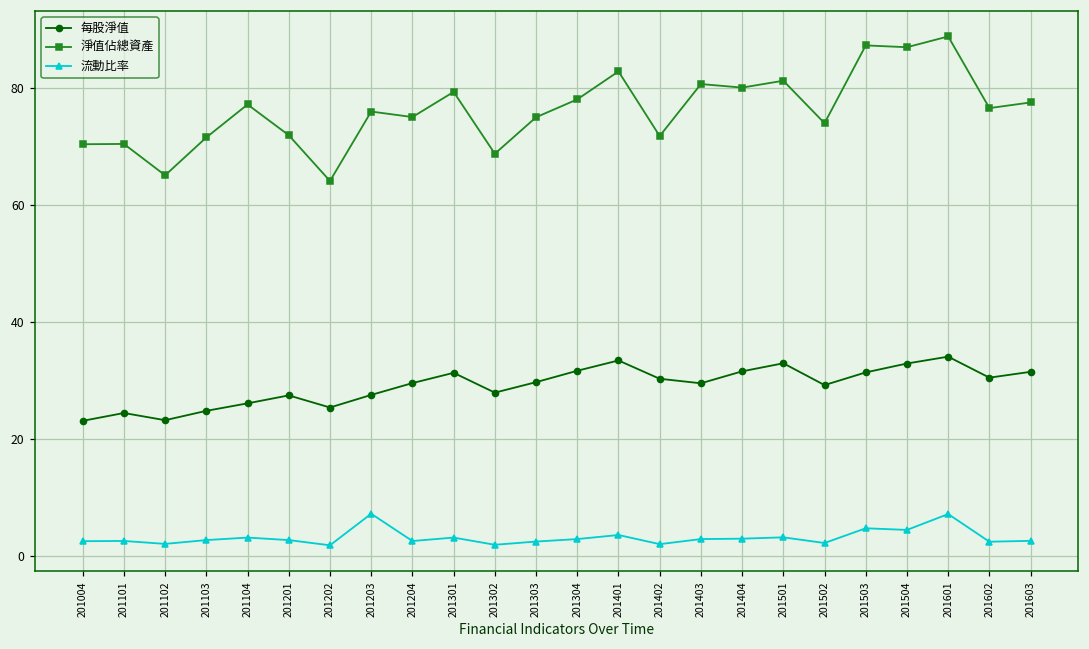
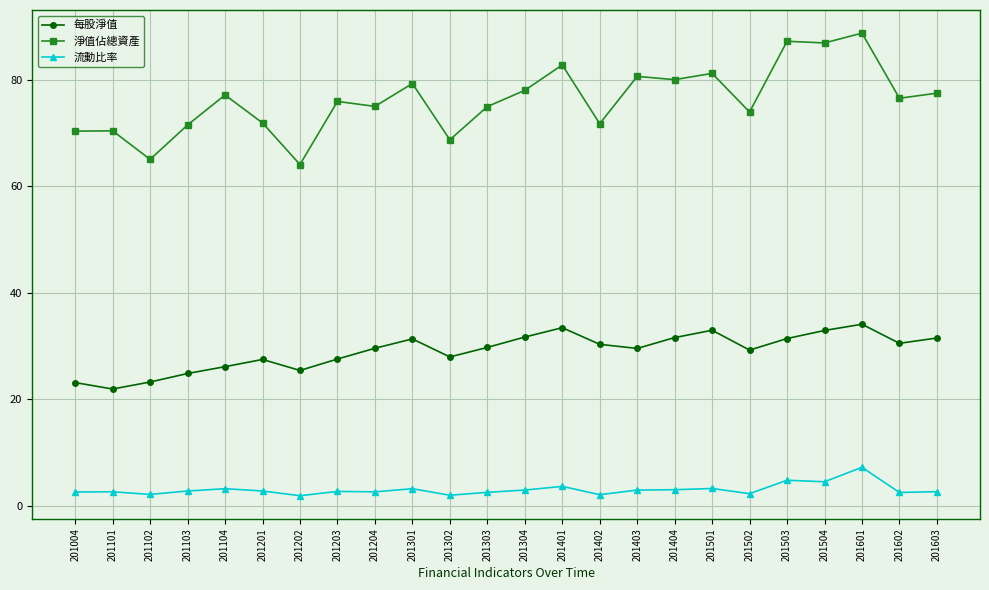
  {
    "每股淨值": {
      "201004": 23,
-     "201101": 24,
+     "201101": 22,
      "201102": 23,
      "201103": 25,
      "201104": 26,
      "201201": 27,
      "201202": 25,
      "201203": 28,
      "201204": 30,
      "201301": 31,
      "201302": 28,
      "201303": 30,
      "201304": 32,
      "201401": 33,
      "201402": 30,
      "201403": 30,
      "201404": 32,
      "201501": 33,
      "201502": 29,
      "201503": 31,
      "201504": 33,
      "201601": 34,
      "201602": 31,
      "201603": 32
    },
    "淨值佔總資產": {
      "201004": 70,
      "201101": 70,
      "201102": 65,
      "201103": 72,
      "201104": 77,
      "201201": 72,
      "201202": 64,
      "201203": 76,
      "201204": 75,
      "201301": 79,
      "201302": 69,
      "201303": 75,
      "201304": 78,
      "201401": 83,
      "201402": 72,
      "201403": 81,
      "201404": 80,
      "201501": 81,
      "201502": 74,
      "201503": 87,
      "201504": 87,
      "201601": 89,
      "201602": 77,
      "201603": 78
    },
    "流動比率": {
      "201004": 3,
      "201101": 3,
      "201102": 2,
      "201103": 3,
      "201104": 3,
      "201201": 3,
      "201202": 2,
-     "201203": 7,
+     "201203": 3,
      "201204": 3,
      "201301": 3,
      "201302": 2,
      "201303": 2,
      "201304": 3,
      "201401": 4,
      "201402": 2,
      "201403": 3,
      "201404": 3,
      "201501": 3,
      "201502": 2,
      "201503": 5,
      "201504": 4,
      "201601": 7,
      "201602": 2,
      "201603": 3
    }
  }
